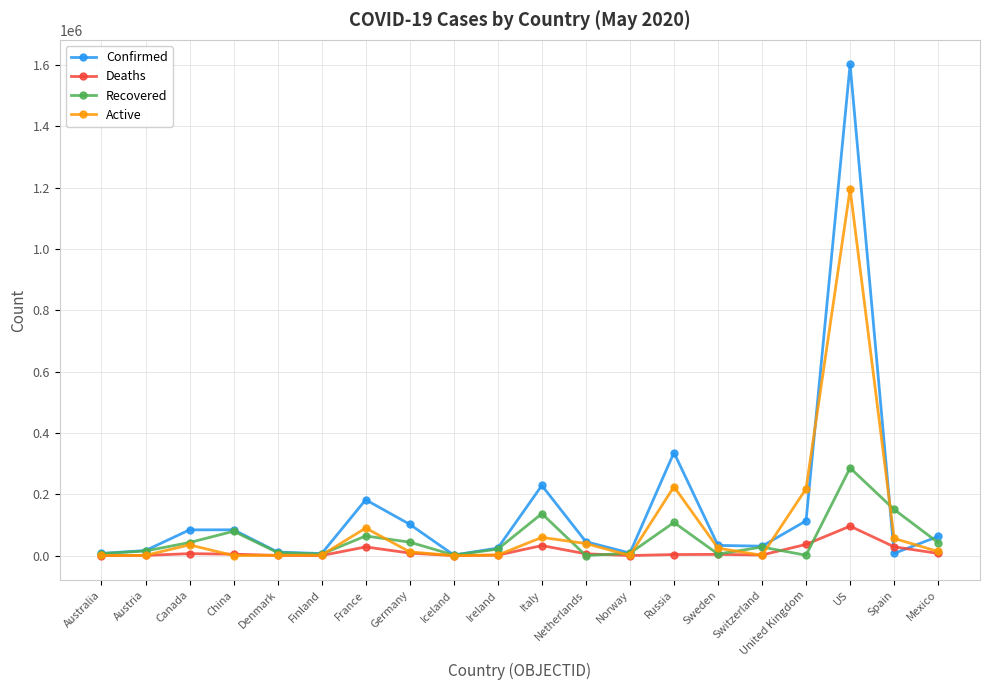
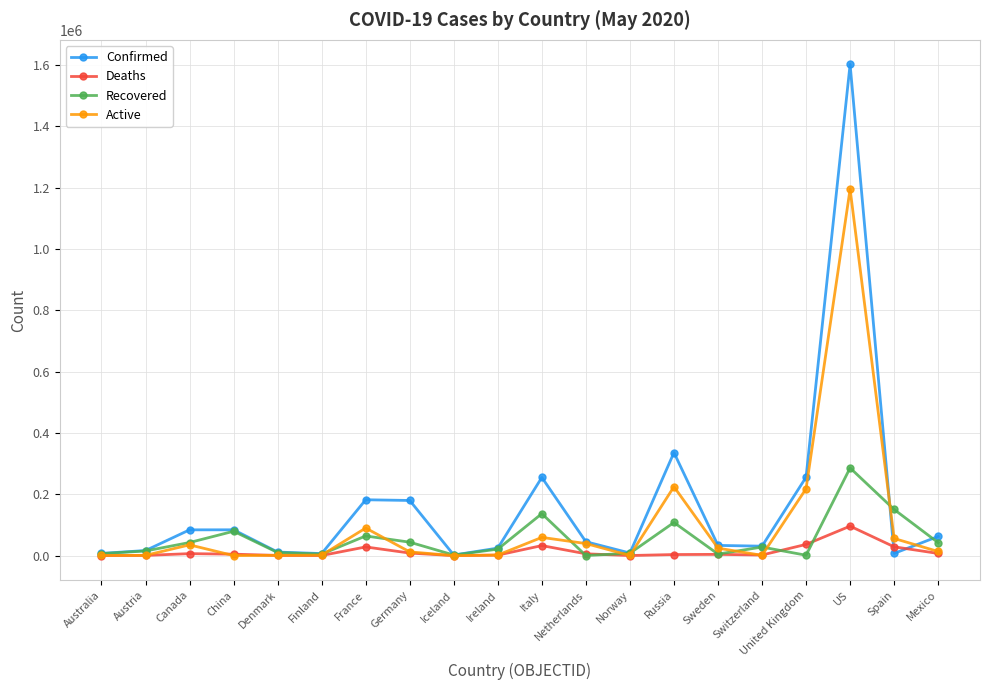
  {
    "Confirmed": {
      "Canada": 80000,
      "France": 180000,
-     "Germany": 100000,
-     "Italy": 230000,
+     "Germany": 180000,
+     "Italy": 250000,
      "Russia": 340000,
      "Sweden": 30000,
-     "United Kingdom": 110000,
+     "United Kingdom": 260000,
      "US": 1600000,
      "Spain": 10000,
      "Mexico": 60000
    },
    "Deaths": {
      "Canada": 10000,
      "France": 30000,
      "Italy": 30000,
      "Russia": 0,
      "United Kingdom": 40000,
      "US": 100000,
      "Spain": 30000
    },
    "Recovered": {
      "France": 60000,
      "Germany": 40000,
      "Italy": 140000,
      "Russia": 110000,
      "United Kingdom": 0,
      "US": 290000,
      "Spain": 150000,
      "Mexico": 40000
    },
    "Active": {
      "France": 90000,
      "Italy": 60000,
      "Russia": 220000,
      "Sweden": 20000,
      "United Kingdom": 220000,
      "US": 1190000,
      "Spain": 60000
    }
  }
